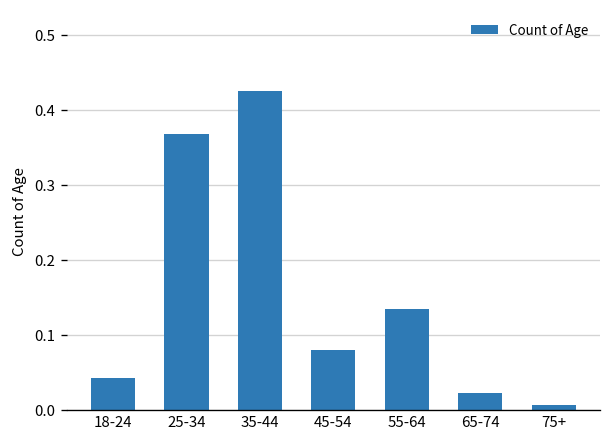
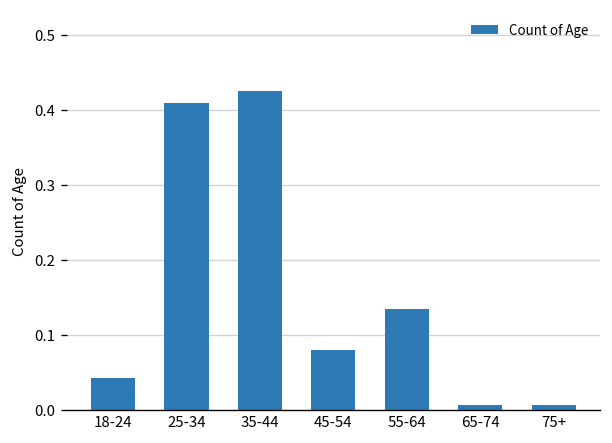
  {
    "18-24": 0.04,
-   "25-34": 0.37,
+   "25-34": 0.41,
    "35-44": 0.43,
    "45-54": 0.08,
    "55-64": 0.13,
-   "65-74": 0.02,
+   "65-74": 0.01,
    "75+": 0.01
  }
